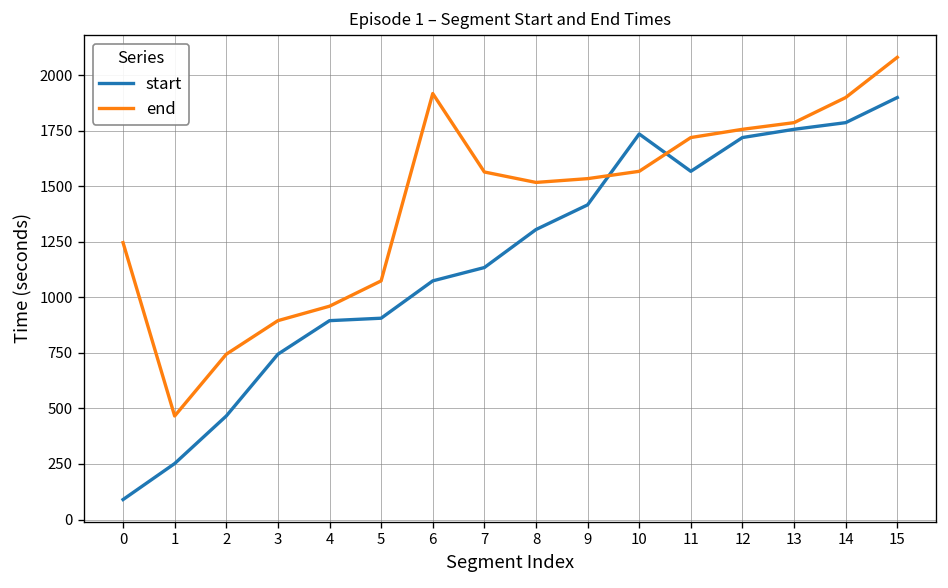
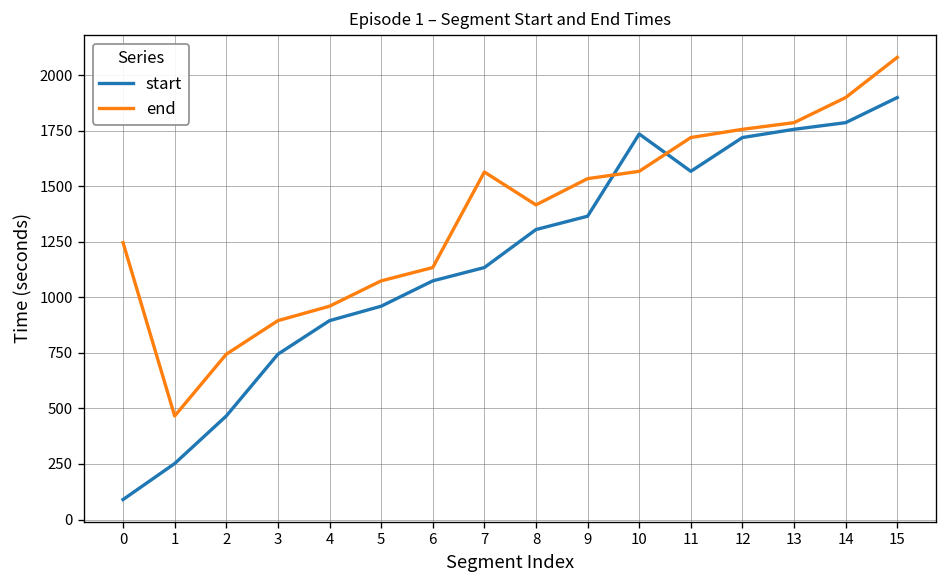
  {
    "start": {
      "0": 90,
      "1": 250,
      "2": 470,
      "3": 740,
      "4": 900,
-     "5": 910,
+     "5": 960,
      "6": 1070,
      "7": 1130,
      "8": 1310,
-     "9": 1420,
+     "9": 1370,
      "10": 1740,
      "11": 1570,
      "12": 1720,
      "13": 1760,
      "14": 1790,
      "15": 1900
    },
    "end": {
      "0": 1250,
      "1": 470,
      "2": 740,
      "3": 900,
      "4": 960,
      "5": 1070,
-     "6": 1920,
+     "6": 1130,
      "7": 1560,
-     "8": 1520,
+     "8": 1420,
      "9": 1530,
      "10": 1570,
      "11": 1720,
      "12": 1760,
      "13": 1790,
      "14": 1900,
      "15": 2080
    }
  }
